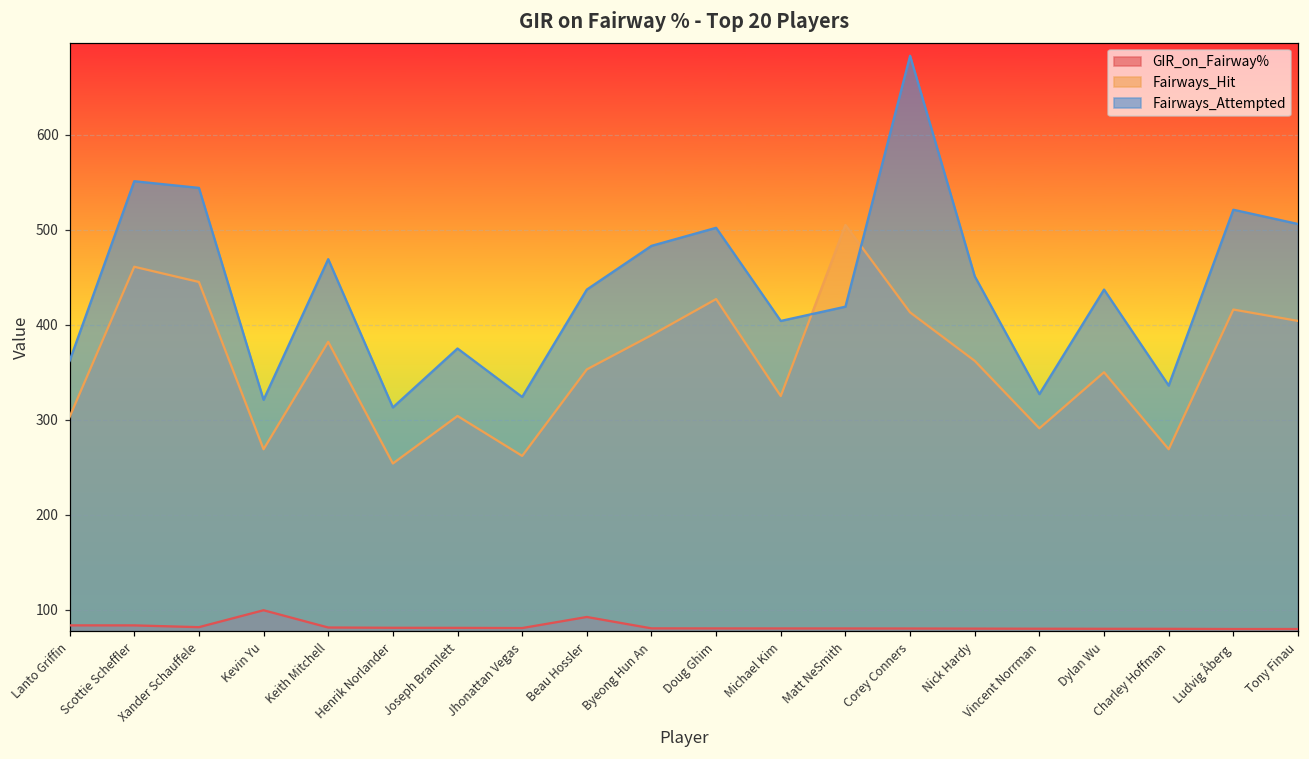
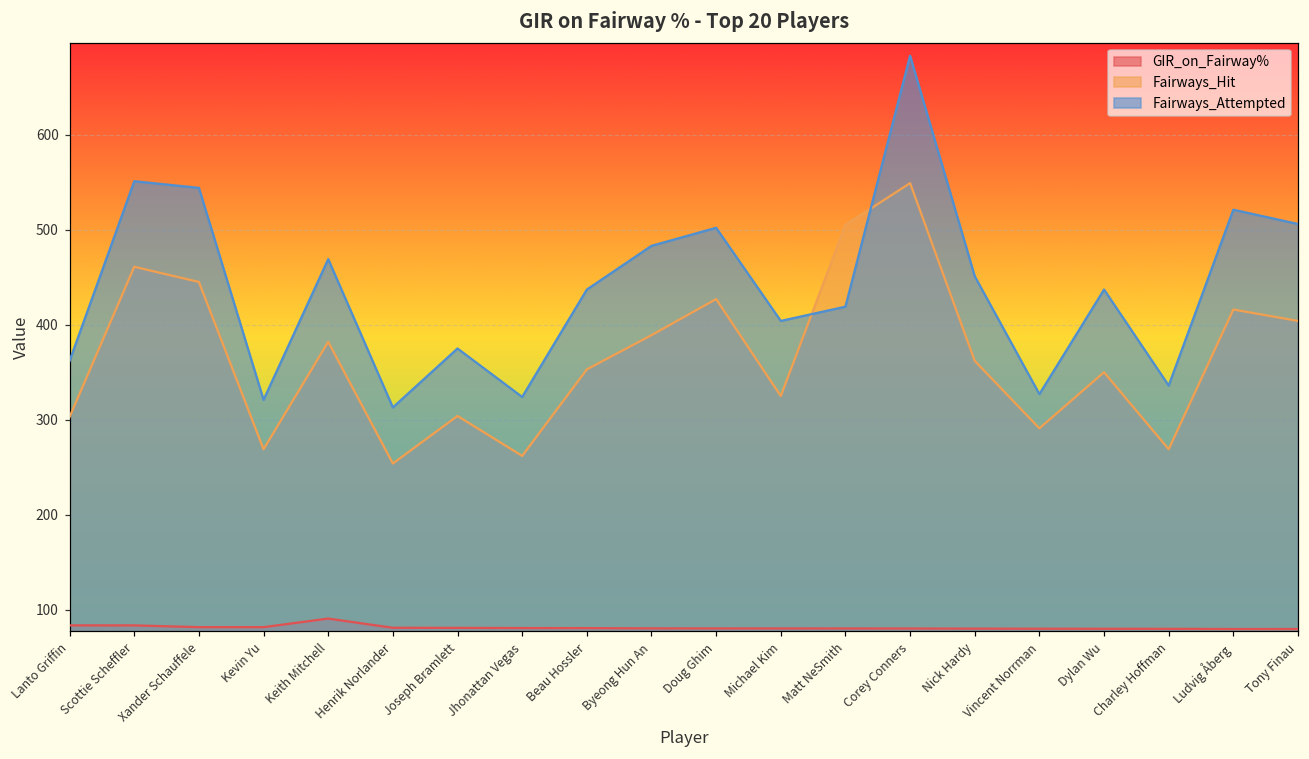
  {
    "GIR_on_Fairway%": {
      "Lanto Griffin": 80,
      "Scottie Scheffler": 80,
      "Xander Schauffele": 80,
-     "Kevin Yu": 100,
-     "Keith Mitchell": 80,
+     "Kevin Yu": 80,
+     "Keith Mitchell": 90,
      "Henrik Norlander": 80,
      "Joseph Bramlett": 80,
      "Jhonattan Vegas": 80,
-     "Beau Hossler": 90,
+     "Beau Hossler": 80,
      "Byeong Hun An": 80,
      "Doug Ghim": 80,
      "Michael Kim": 80,
      "Matt NeSmith": 80,
      "Corey Conners": 80,
      "Nick Hardy": 80,
      "Vincent Norrman": 80,
      "Dylan Wu": 80,
      "Charley Hoffman": 80,
      "Ludvig Åberg": 80,
      "Tony Finau": 80
    },
    "Fairways_Hit": {
      "Lanto Griffin": 300,
      "Scottie Scheffler": 460,
      "Xander Schauffele": 450,
      "Kevin Yu": 270,
      "Keith Mitchell": 380,
      "Henrik Norlander": 250,
      "Joseph Bramlett": 300,
      "Jhonattan Vegas": 260,
      "Beau Hossler": 350,
      "Byeong Hun An": 390,
      "Doug Ghim": 430,
      "Michael Kim": 330,
      "Matt NeSmith": 510,
-     "Corey Conners": 410,
+     "Corey Conners": 550,
      "Nick Hardy": 360,
      "Vincent Norrman": 290,
      "Dylan Wu": 350,
      "Charley Hoffman": 270,
      "Ludvig Åberg": 420,
      "Tony Finau": 400
    },
    "Fairways_Attempted": {
      "Lanto Griffin": 360,
      "Scottie Scheffler": 550,
      "Xander Schauffele": 540,
      "Kevin Yu": 320,
      "Keith Mitchell": 470,
      "Henrik Norlander": 310,
      "Joseph Bramlett": 380,
      "Jhonattan Vegas": 320,
      "Beau Hossler": 440,
      "Byeong Hun An": 480,
      "Doug Ghim": 500,
      "Michael Kim": 400,
      "Matt NeSmith": 420,
      "Corey Conners": 680,
      "Nick Hardy": 450,
      "Vincent Norrman": 330,
      "Dylan Wu": 440,
      "Charley Hoffman": 340,
      "Ludvig Åberg": 520,
      "Tony Finau": 510
    }
  }
